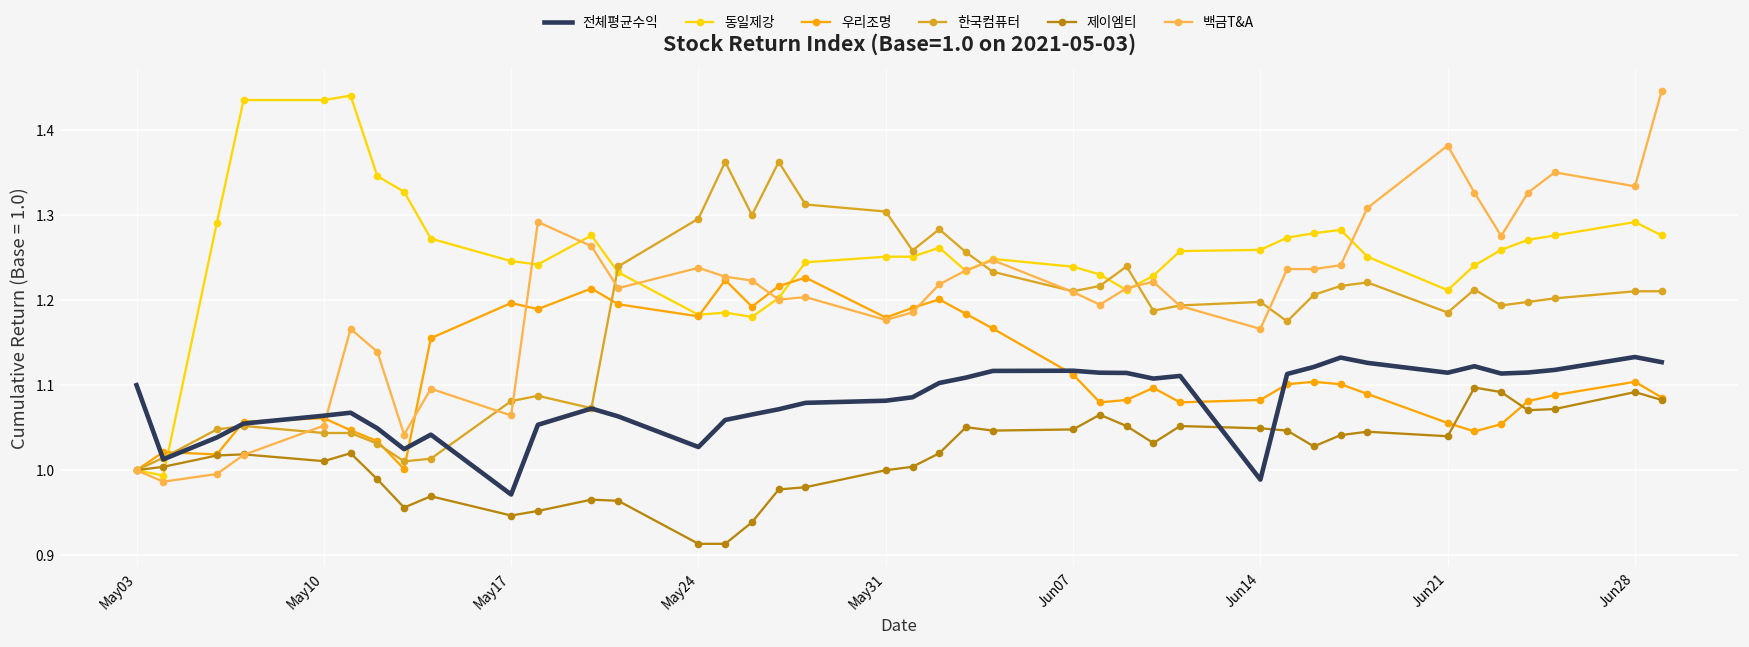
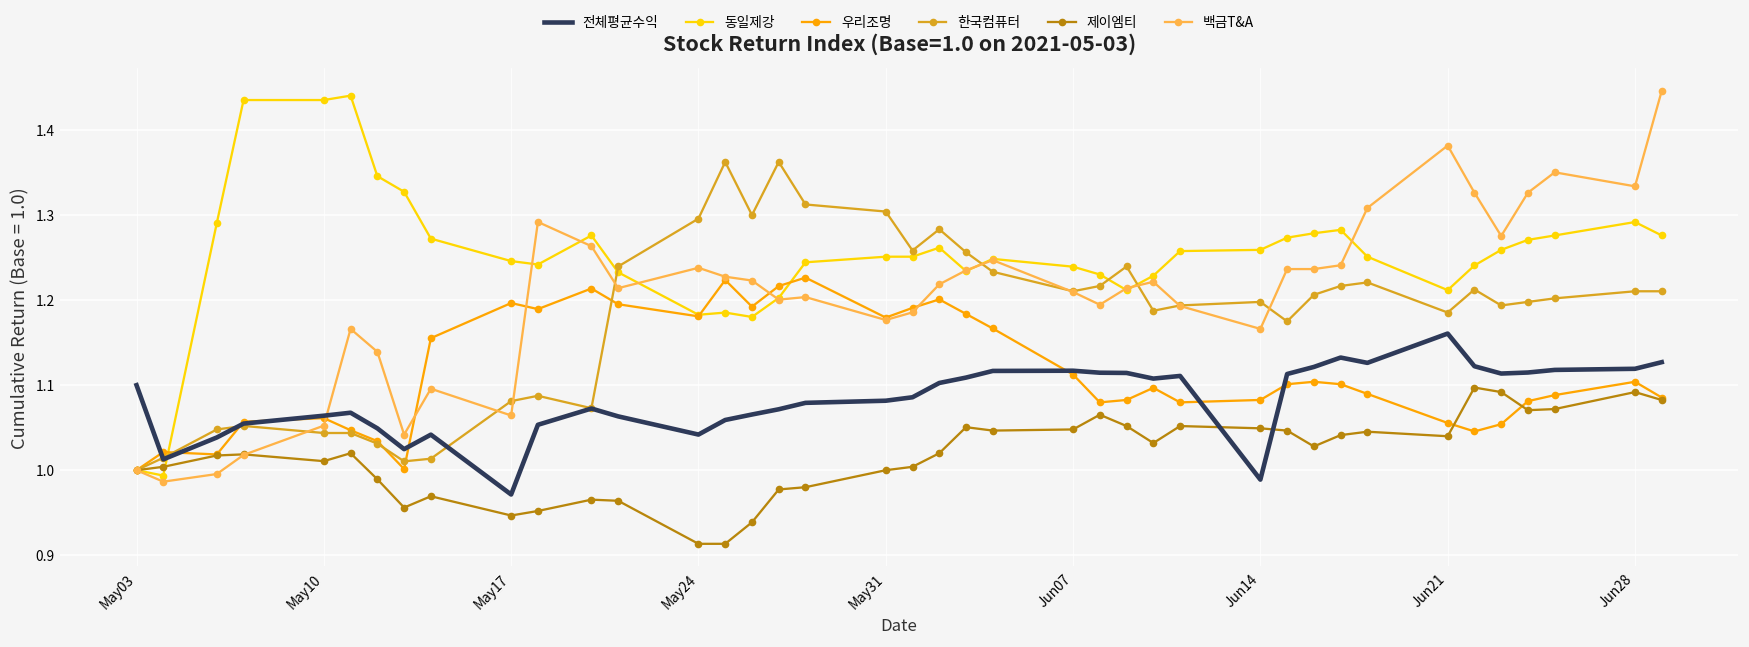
  {
    "전체평균수익": {
      "May03": 1.10,
      "May17": 0.97,
-     "May24": 1.03,
+     "May24": 1.04,
      "May31": 1.08,
      "Jun07": 1.12,
      "Jun14": 0.99,
-     "Jun21": 1.11,
-     "Jun28": 1.13
+     "Jun21": 1.16,
+     "Jun28": 1.12
    }
  }
